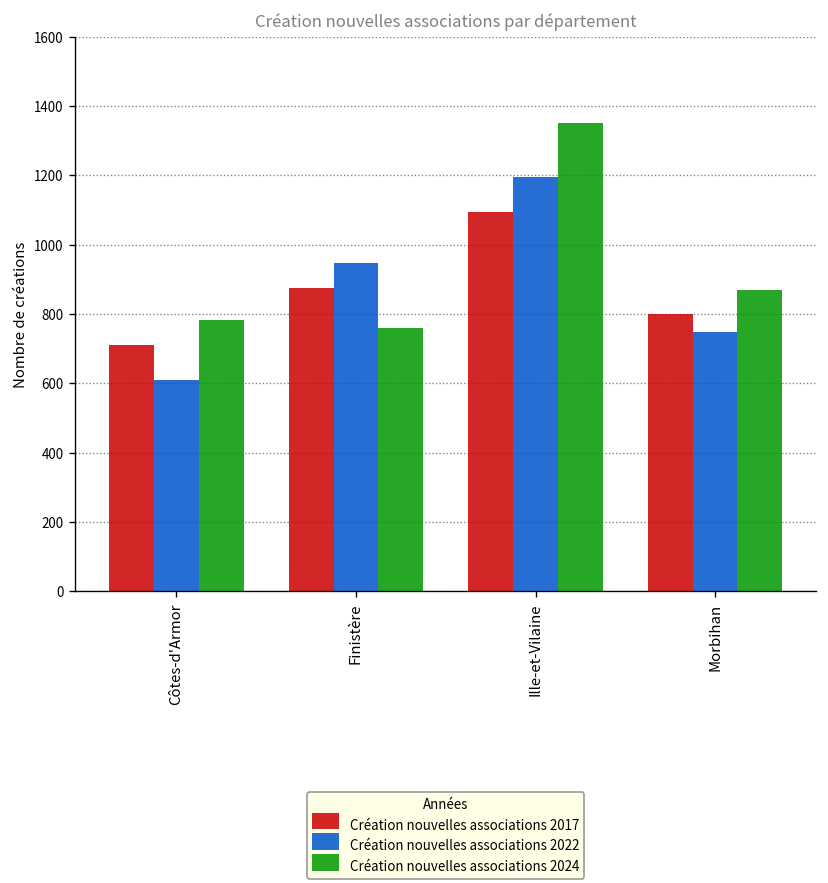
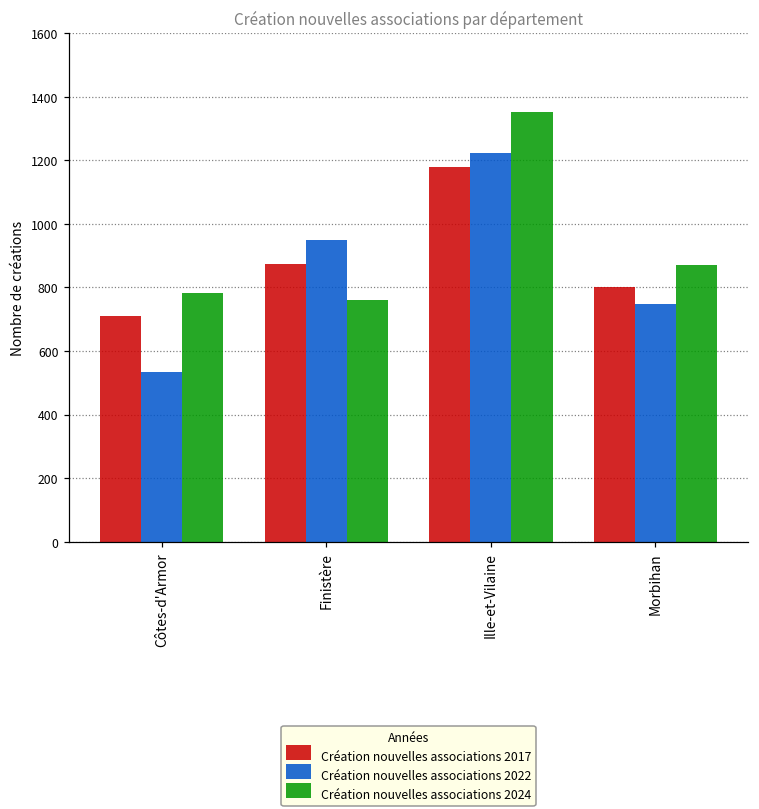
  {
    "Création nouvelles associations 2017": {
      "Côtes-d'Armor": 710,
      "Finistère": 880,
-     "Ille-et-Vilaine": 1090,
+     "Ille-et-Vilaine": 1180,
      "Morbihan": 800
    },
    "Création nouvelles associations 2022": {
-     "Côtes-d'Armor": 610,
+     "Côtes-d'Armor": 530,
      "Finistère": 950,
-     "Ille-et-Vilaine": 1200,
+     "Ille-et-Vilaine": 1220,
      "Morbihan": 750
    },
    "Création nouvelles associations 2024": {
      "Côtes-d'Armor": 780,
      "Finistère": 760,
      "Ille-et-Vilaine": 1350,
      "Morbihan": 870
    }
  }
